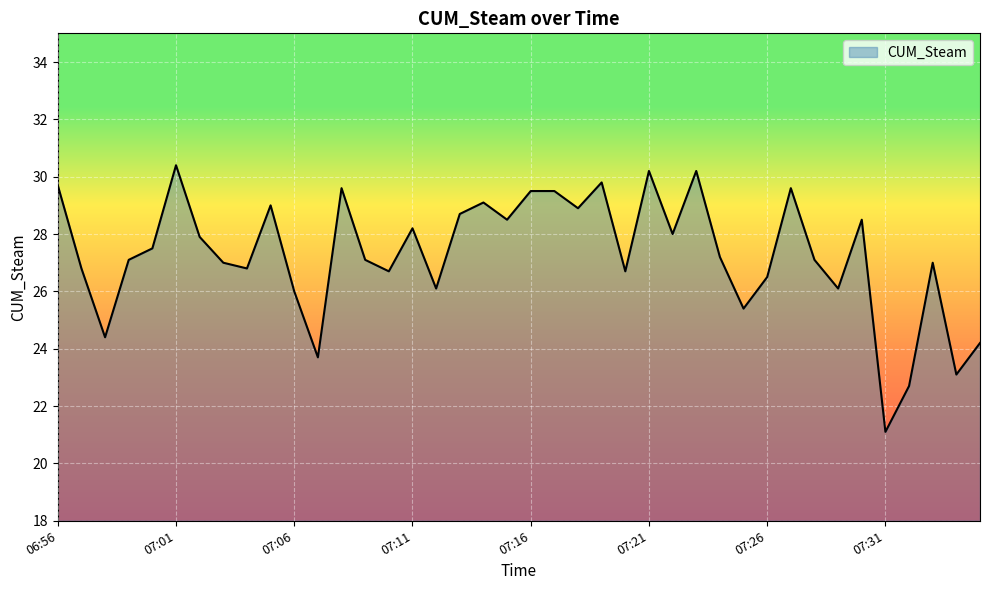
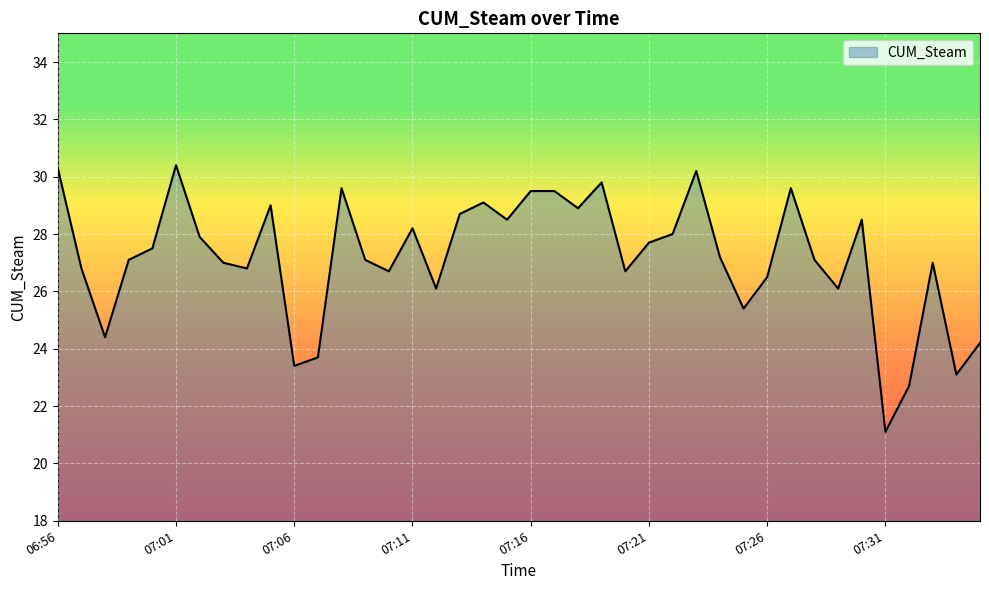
  {
-   "06:56": 29.7,
+   "06:56": 30.3,
    "07:01": 30.4,
-   "07:06": 26.0,
+   "07:06": 23.4,
    "07:11": 28.2,
    "07:16": 29.5,
-   "07:21": 30.2,
+   "07:21": 27.7,
    "07:26": 26.5,
    "07:31": 21.1
  }
